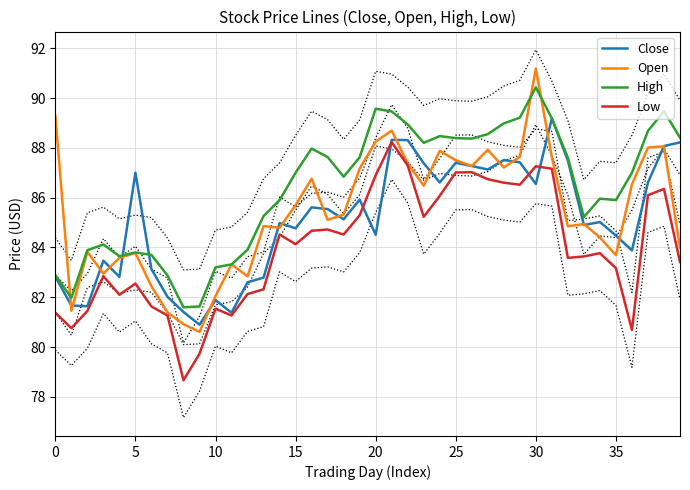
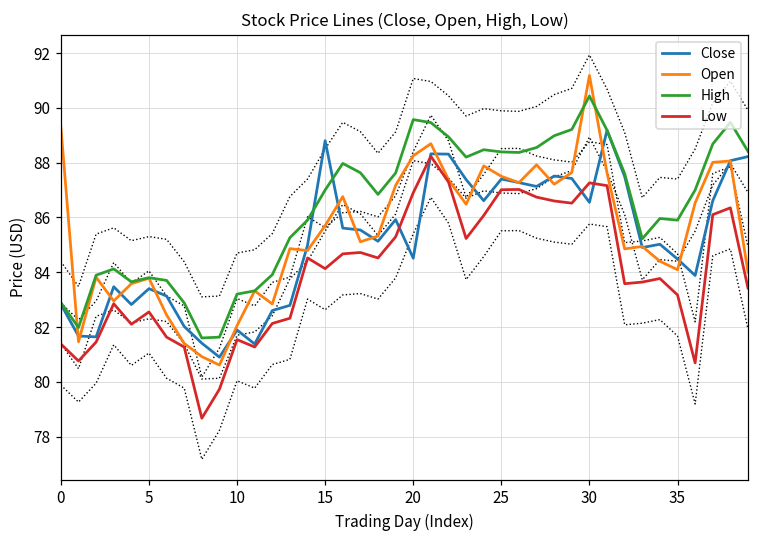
  {
    "Close": {
-     "5": 87.0,
+     "5": 83.4,
      "10": 81.9,
-     "15": 84.8,
+     "15": 88.8,
      "20": 84.5,
      "30": 86.6
    },
    "Open": {
      "0": 89.3,
      "10": 82.1,
      "20": 88.3,
      "30": 91.2,
-     "35": 83.7
+     "35": 84.1
    },
    "High": {
      "10": 83.2,
      "15": 87.0,
      "20": 89.6,
      "25": 88.4,
      "30": 90.4,
      "35": 85.9
    },
    "Low": {
      "5": 82.6,
      "10": 81.5,
      "15": 84.1,
      "20": 86.9,
      "25": 87.0,
      "30": 87.3,
      "35": 83.2
    }
  }
